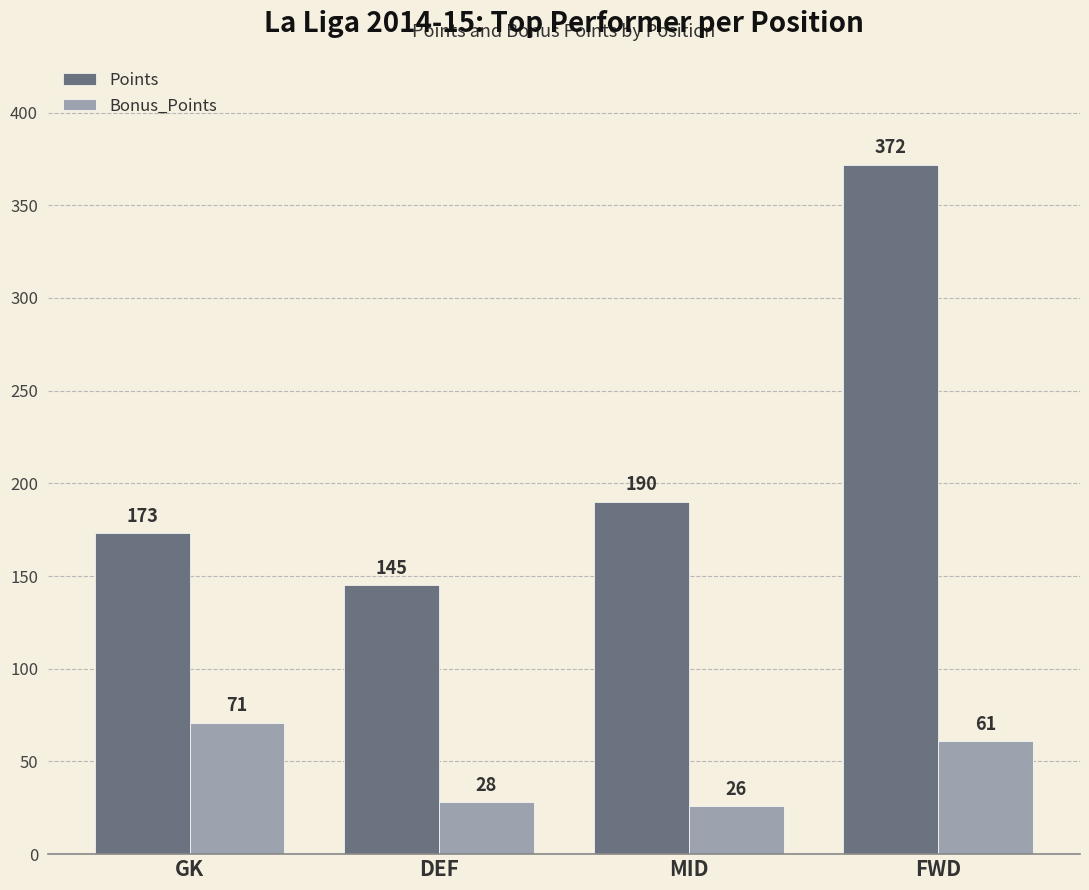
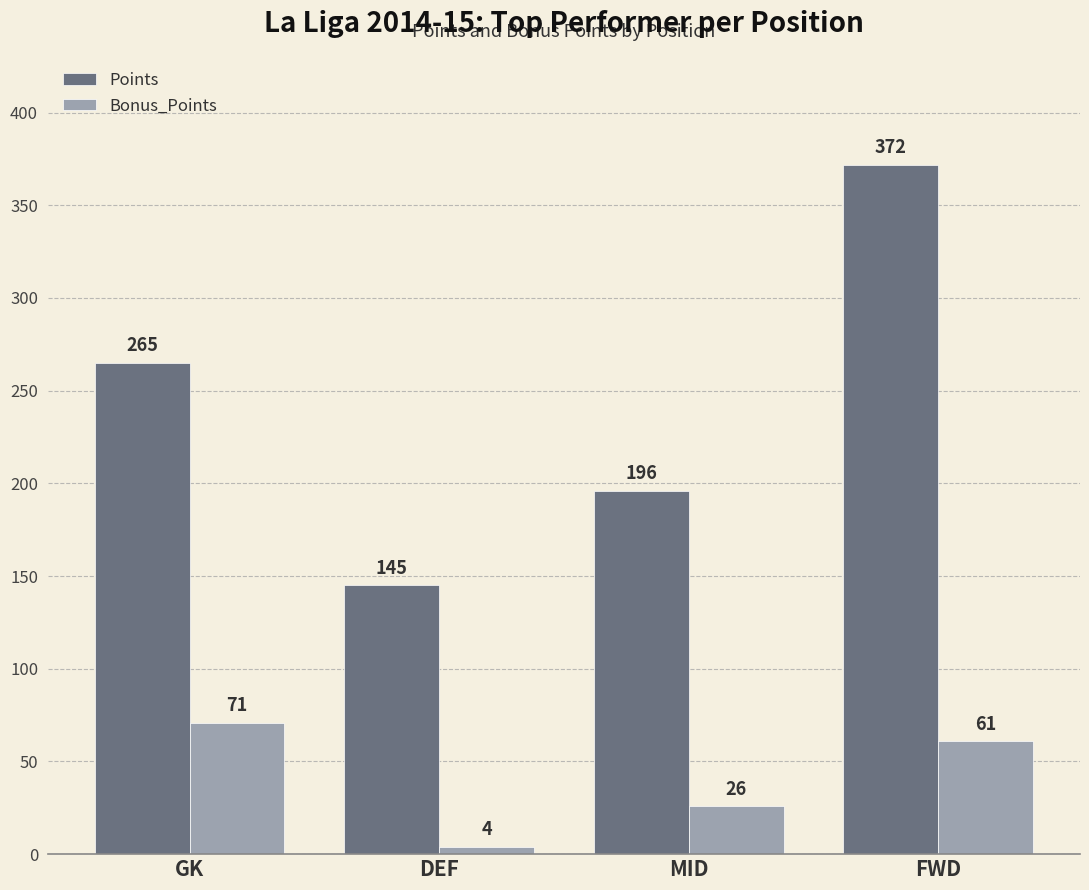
  {
    "Points": {
-     "GK": 173,
+     "GK": 265,
      "DEF": 145,
-     "MID": 190,
+     "MID": 196,
      "FWD": 372
    },
    "Bonus_Points": {
      "GK": 71,
-     "DEF": 28,
+     "DEF": 4,
      "MID": 26,
      "FWD": 61
    }
  }
